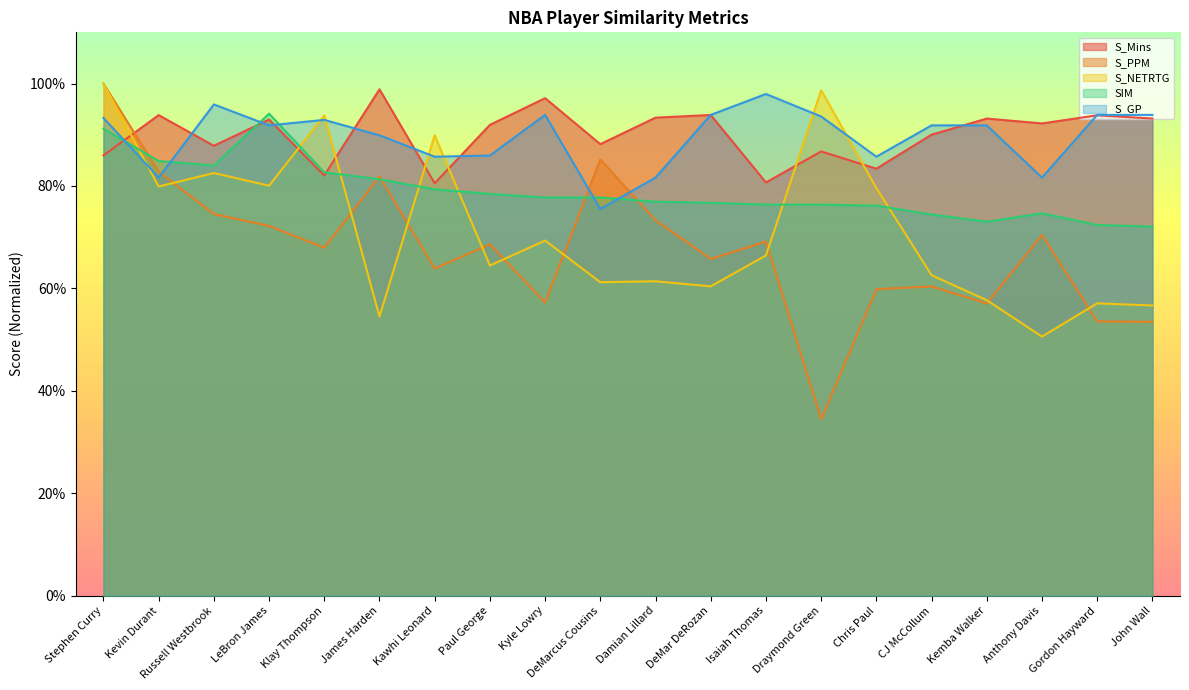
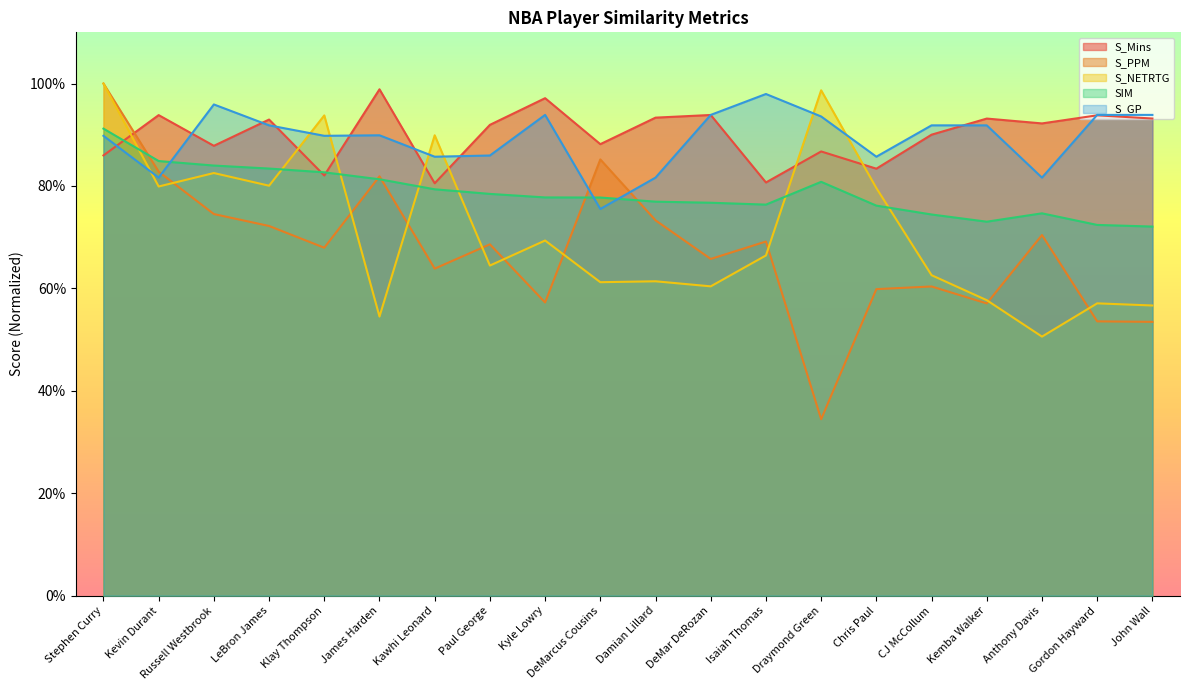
  {
    "SIM": {
      "Stephen Curry": "91%",
      "Kevin Durant": "85%",
      "Russell Westbrook": "84%",
-     "LeBron James": "94%",
+     "LeBron James": "83%",
      "Klay Thompson": "83%",
      "James Harden": "81%",
      "Kawhi Leonard": "79%",
      "Paul George": "78%",
      "Kyle Lowry": "78%",
      "DeMarcus Cousins": "78%",
      "Damian Lillard": "77%",
      "DeMar DeRozan": "77%",
      "Isaiah Thomas": "76%",
-     "Draymond Green": "76%",
+     "Draymond Green": "81%",
      "Chris Paul": "76%",
      "CJ McCollum": "74%",
      "Kemba Walker": "73%",
      "Anthony Davis": "75%",
      "Gordon Hayward": "72%",
      "John Wall": "72%"
    },
    "S_GP": {
-     "Stephen Curry": "93%",
+     "Stephen Curry": "90%",
      "Kevin Durant": "82%",
      "Russell Westbrook": "96%",
      "LeBron James": "92%",
-     "Klay Thompson": "93%",
+     "Klay Thompson": "90%",
      "James Harden": "90%",
      "Kawhi Leonard": "86%",
      "Paul George": "86%",
      "Kyle Lowry": "94%",
      "DeMarcus Cousins": "76%",
      "Damian Lillard": "82%",
      "Isaiah Thomas": "98%",
      "Draymond Green": "94%",
      "Chris Paul": "86%",
      "CJ McCollum": "92%",
      "Kemba Walker": "92%",
      "Anthony Davis": "82%"
    }
  }
